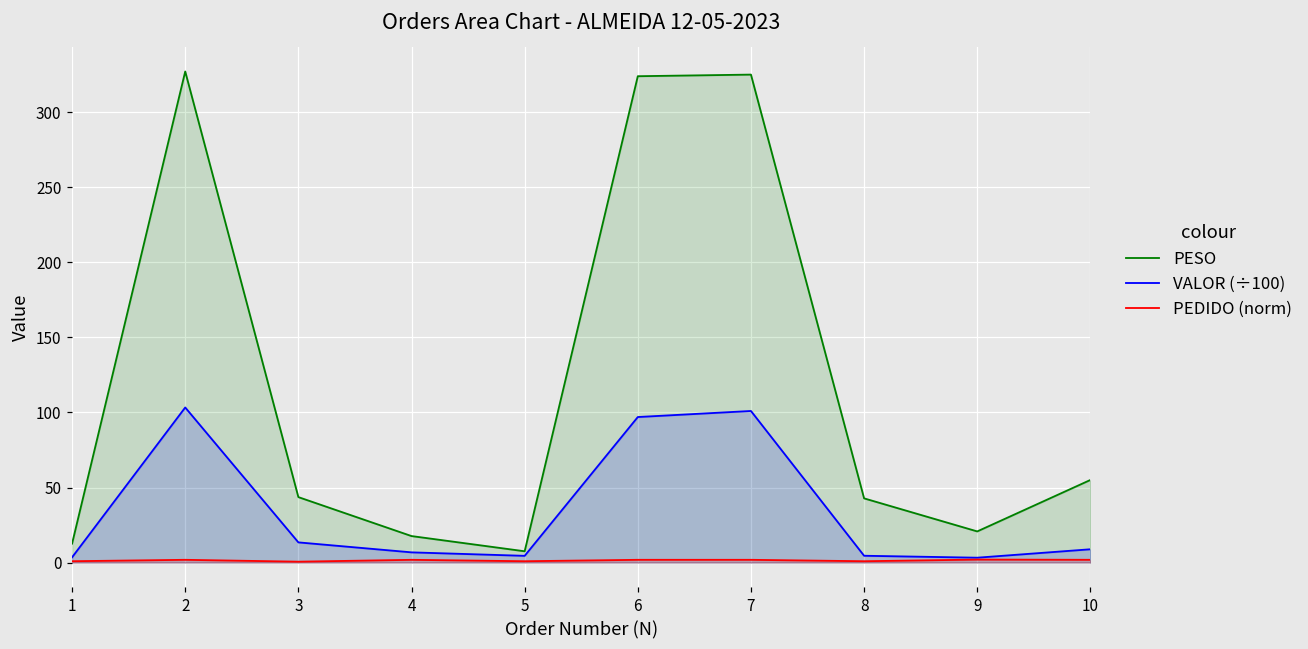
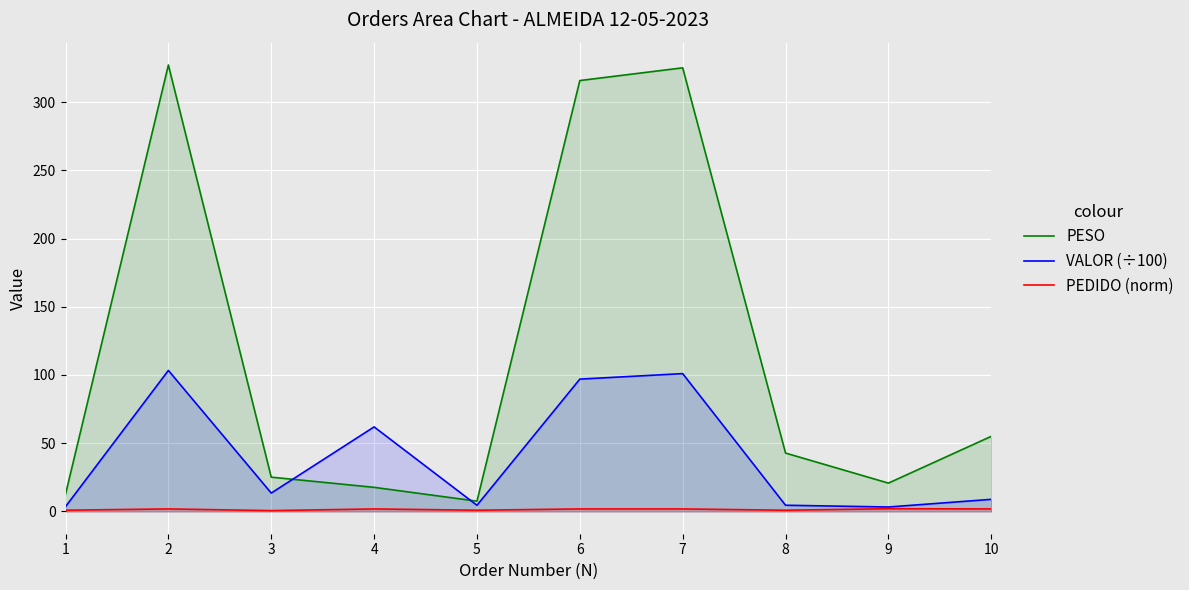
  {
    "PESO": {
      "1": 13,
      "2": 327,
-     "3": 44,
+     "3": 25,
      "4": 18,
      "5": 8,
-     "6": 324,
+     "6": 316,
      "7": 325,
      "8": 43,
      "9": 21,
      "10": 55
    },
    "VALOR (÷100)": {
      "1": 3,
      "2": 103,
      "3": 13,
-     "4": 7,
+     "4": 62,
      "5": 4,
      "6": 97,
      "7": 101,
      "8": 5,
      "10": 9
    },
    "PEDIDO (norm)": {
      "1": 1,
      "2": 2,
      "3": 1,
      "4": 2,
      "5": 1,
      "6": 2,
      "7": 2,
      "8": 1,
      "10": 2
    }
  }
